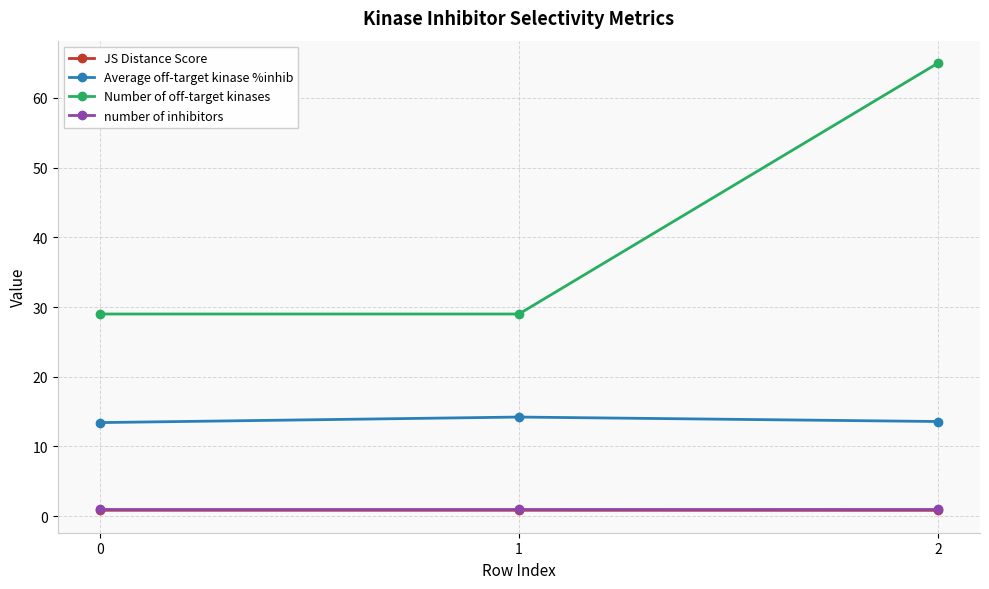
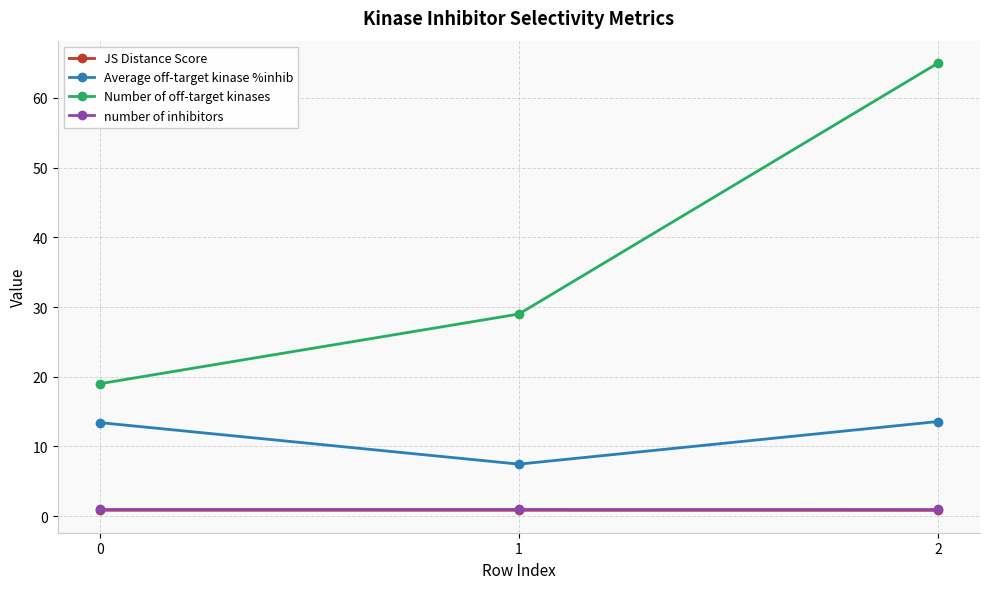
  {
    "Average off-target kinase %inhib": {
      "0": 13,
-     "1": 14,
+     "1": 7,
      "2": 14
    },
    "Number of off-target kinases": {
-     "0": 29,
+     "0": 19,
      "1": 29,
      "2": 65
    }
  }
